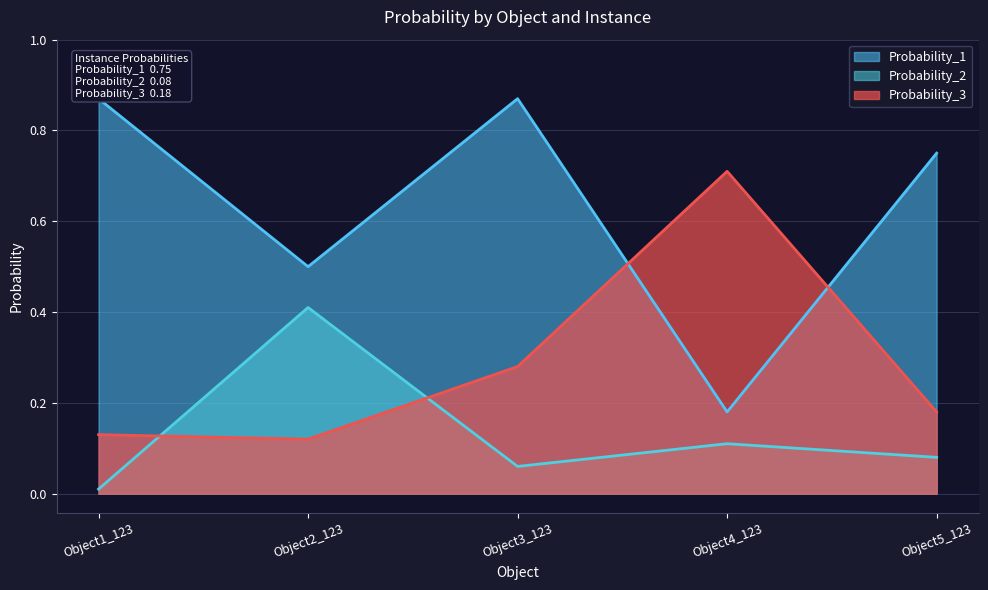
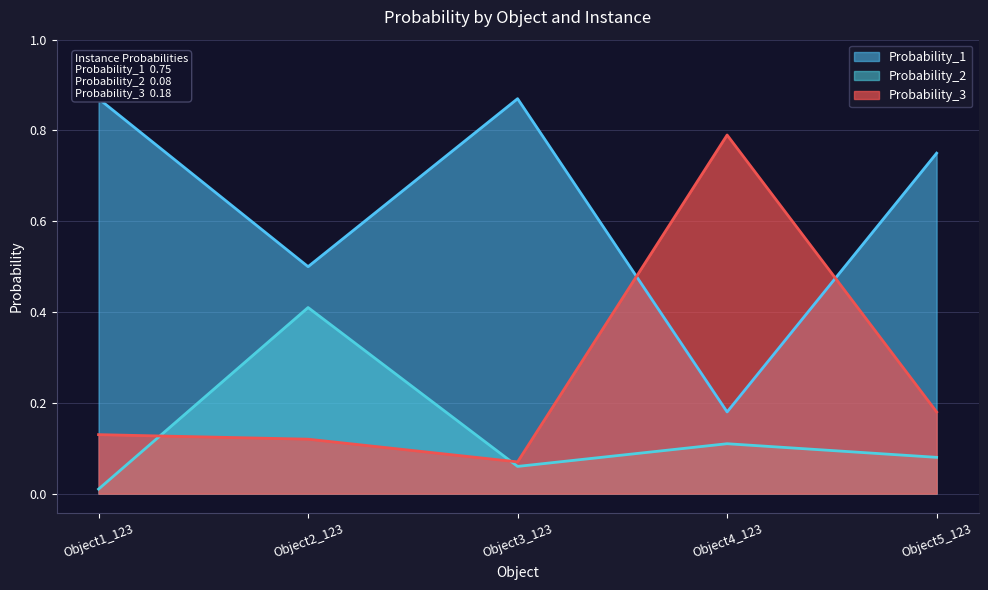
  {
    "Probability_3": {
      "Object1_123": 0.13,
      "Object2_123": 0.12,
-     "Object3_123": 0.28,
-     "Object4_123": 0.71,
+     "Object3_123": 0.07,
+     "Object4_123": 0.79,
      "Object5_123": 0.18
    }
  }
